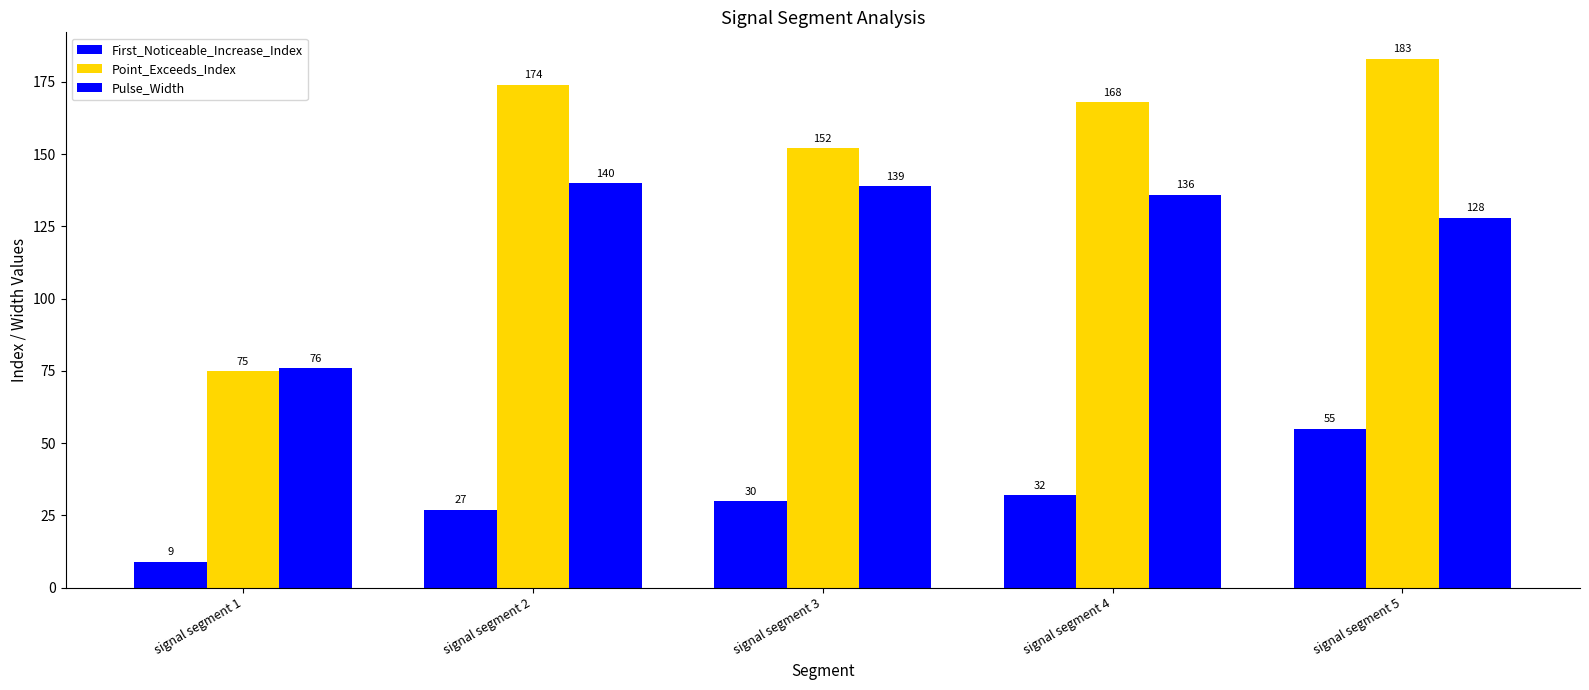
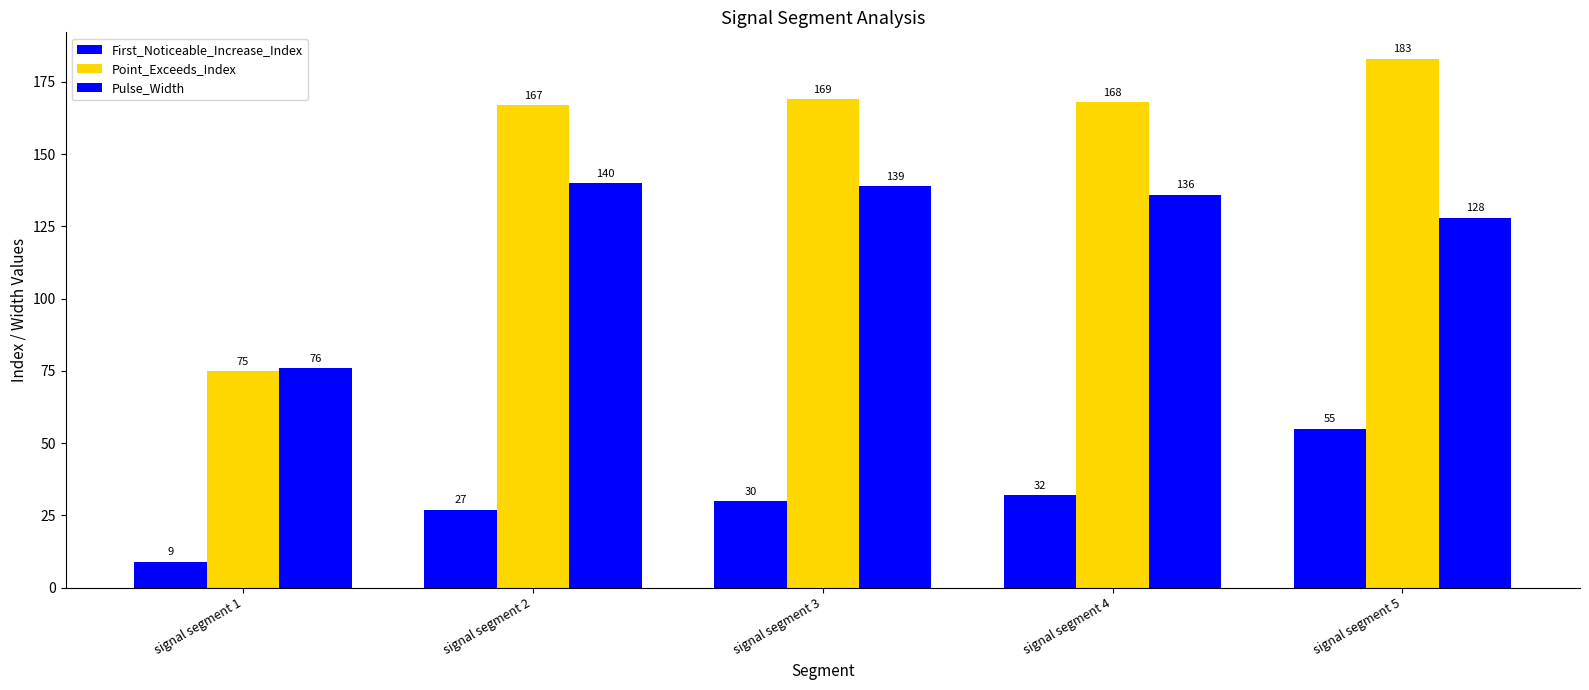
  {
    "Point_Exceeds_Index": {
      "signal segment 1": 75,
-     "signal segment 2": 174,
-     "signal segment 3": 152,
+     "signal segment 2": 167,
+     "signal segment 3": 169,
      "signal segment 4": 168,
      "signal segment 5": 183
    }
  }
